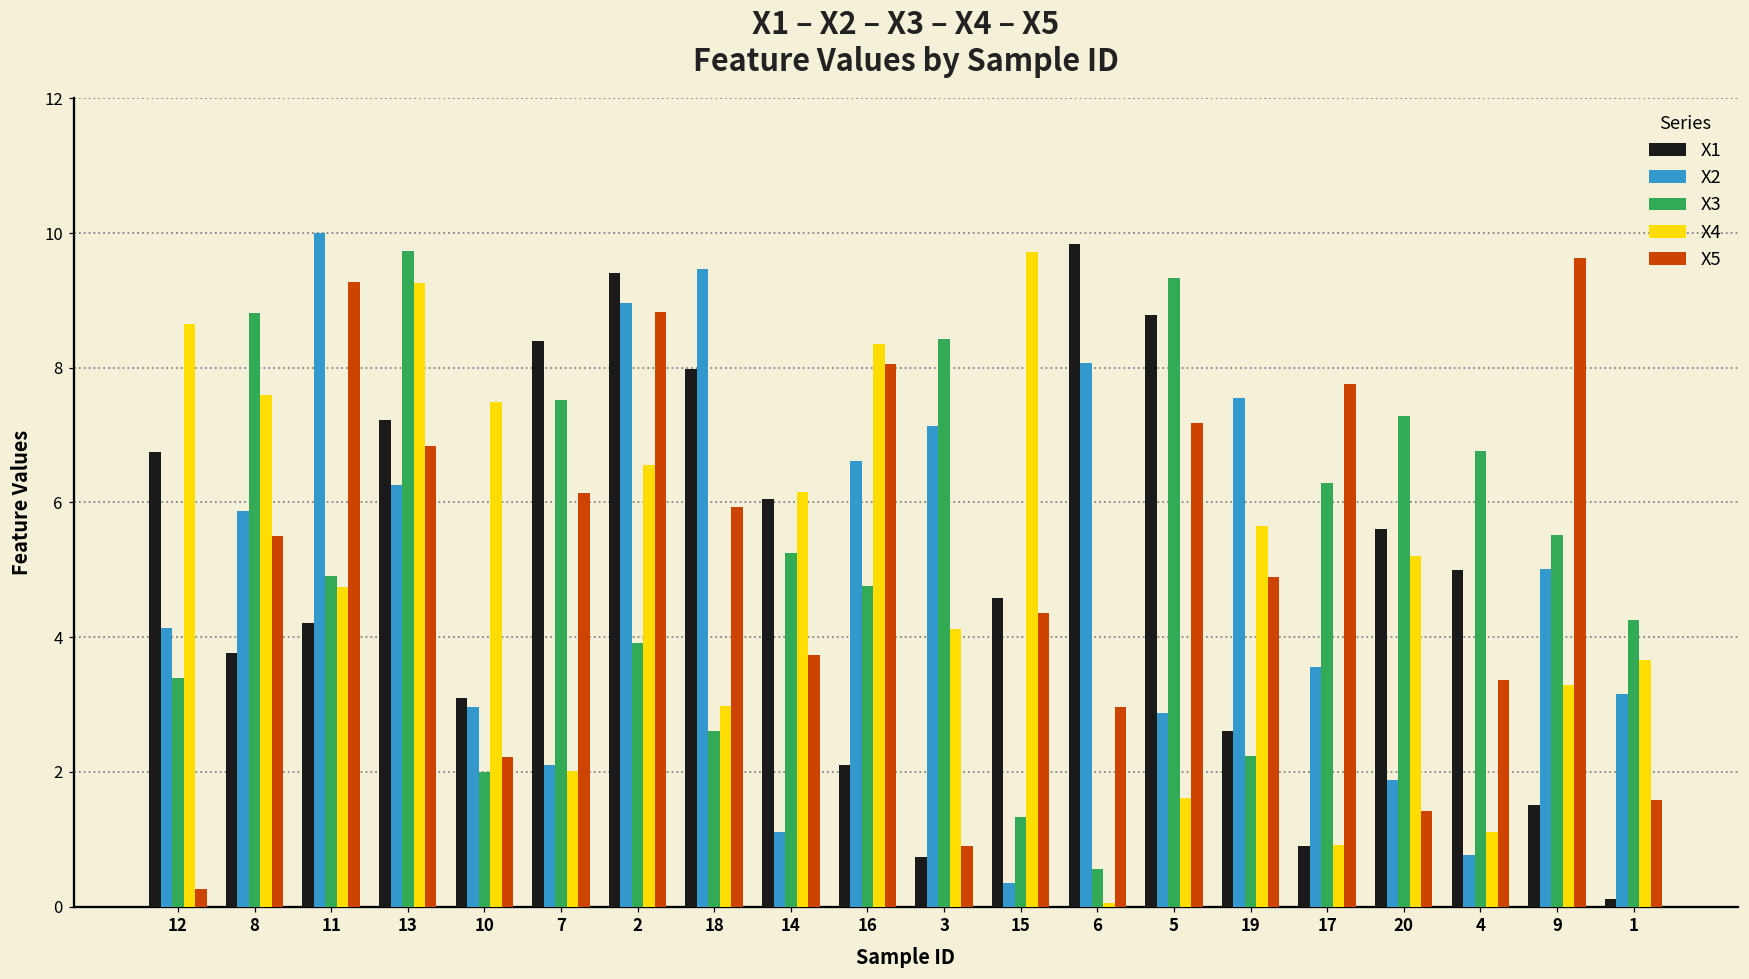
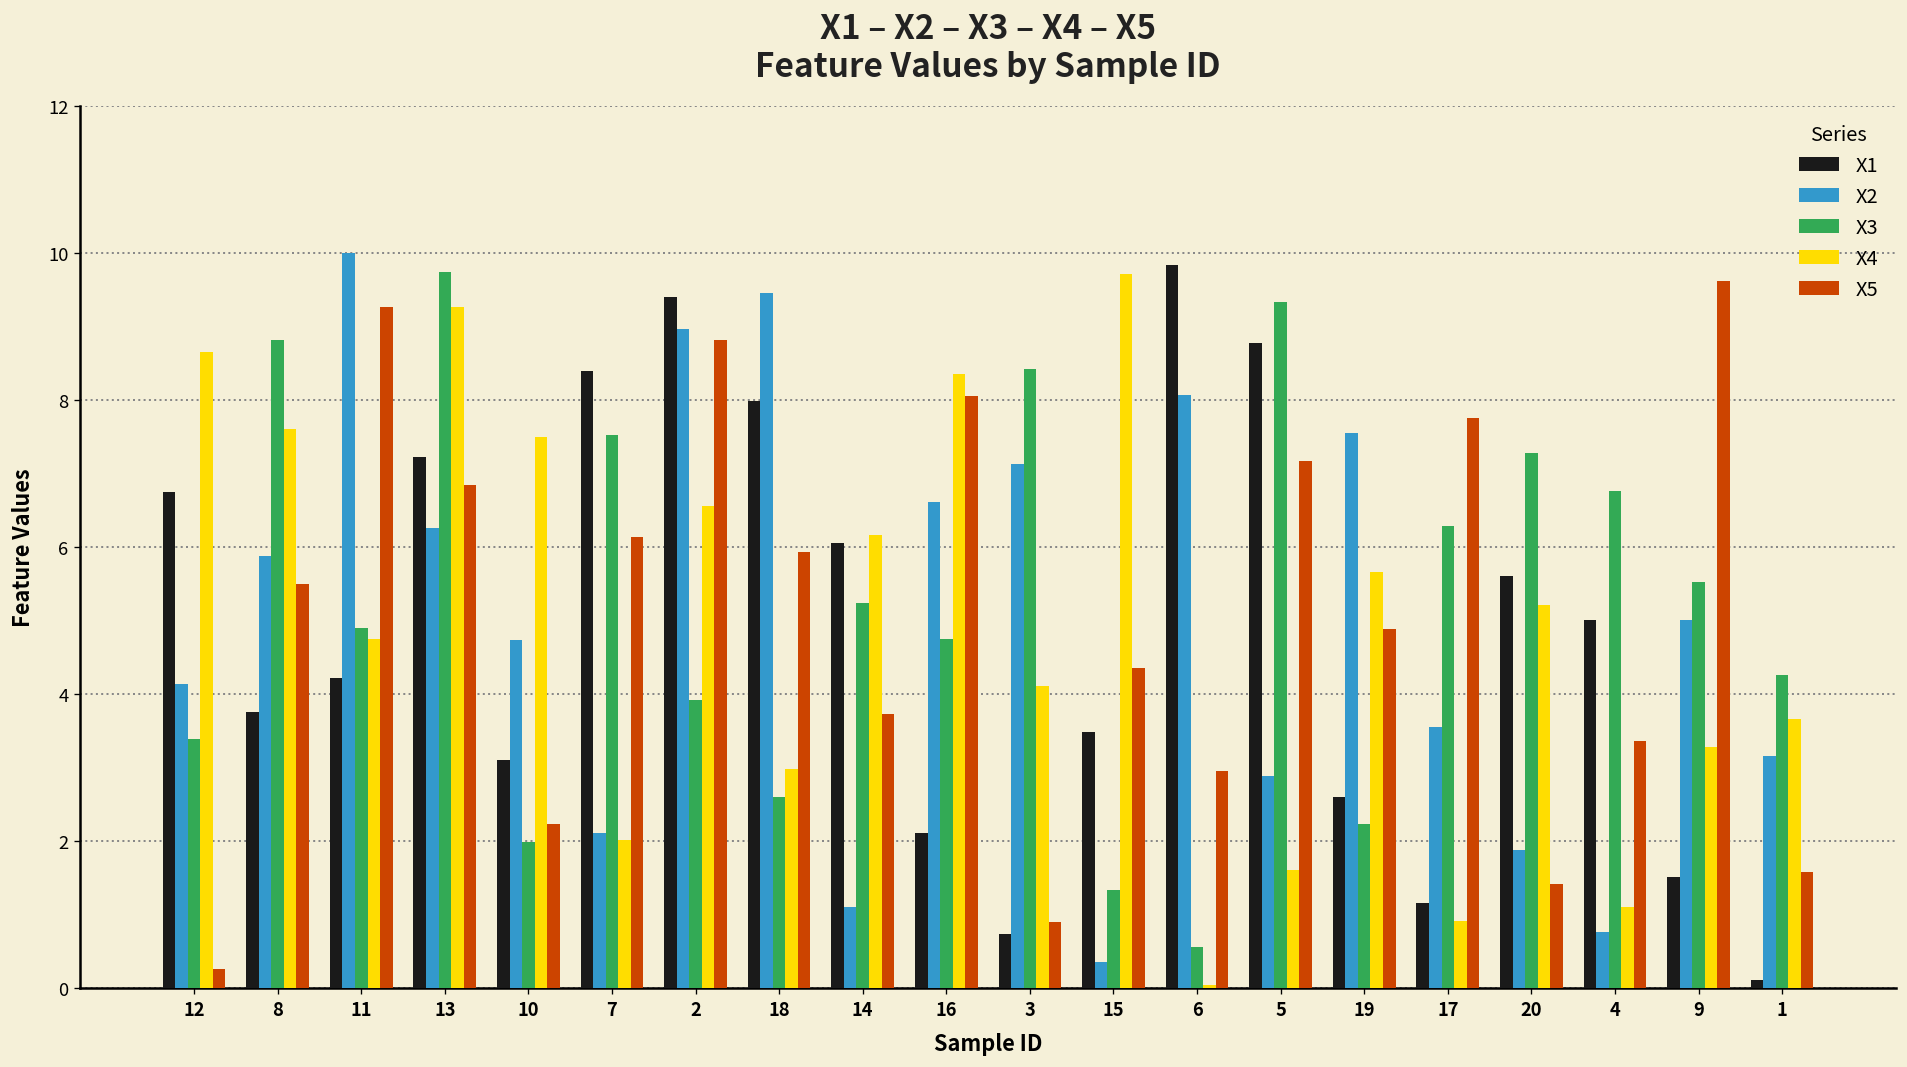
  {
    "X1": {
      "12": 6.7,
      "8": 3.8,
      "11": 4.2,
      "13": 7.2,
      "10": 3.1,
      "7": 8.4,
      "2": 9.4,
      "18": 8.0,
      "14": 6.1,
      "16": 2.1,
      "3": 0.7,
-     "15": 4.6,
+     "15": 3.5,
      "6": 9.8,
      "5": 8.8,
      "19": 2.6,
-     "17": 0.9,
+     "17": 1.2,
      "20": 5.6,
      "4": 5.0,
      "9": 1.5,
      "1": 0.1
    },
    "X2": {
      "12": 4.1,
      "8": 5.9,
      "11": 10.0,
      "13": 6.3,
-     "10": 3.0,
+     "10": 4.7,
      "7": 2.1,
      "2": 9.0,
      "18": 9.5,
      "14": 1.1,
      "16": 6.6,
      "3": 7.1,
      "15": 0.3,
      "6": 8.1,
      "5": 2.9,
      "19": 7.6,
      "17": 3.6,
      "20": 1.9,
      "4": 0.8,
      "9": 5.0,
      "1": 3.2
    },
    "X3": {
      "12": 3.4,
      "8": 8.8,
      "11": 4.9,
      "13": 9.7,
      "10": 2.0,
      "7": 7.5,
      "2": 3.9,
      "18": 2.6,
      "14": 5.2,
      "16": 4.8,
      "3": 8.4,
      "15": 1.3,
      "6": 0.6,
      "5": 9.3,
      "19": 2.2,
      "17": 6.3,
      "20": 7.3,
      "4": 6.8,
      "9": 5.5,
      "1": 4.3
    },
    "X4": {
      "12": 8.7,
      "8": 7.6,
      "11": 4.7,
      "13": 9.3,
      "10": 7.5,
      "7": 2.0,
      "2": 6.6,
      "18": 3.0,
      "14": 6.2,
      "16": 8.4,
      "3": 4.1,
      "15": 9.7,
      "6": 0.0,
      "5": 1.6,
      "19": 5.7,
      "17": 0.9,
      "20": 5.2,
      "4": 1.1,
      "9": 3.3,
      "1": 3.7
    },
    "X5": {
      "12": 0.3,
      "8": 5.5,
      "11": 9.3,
      "13": 6.8,
      "10": 2.2,
      "7": 6.1,
      "2": 8.8,
      "18": 5.9,
      "14": 3.7,
      "16": 8.1,
      "3": 0.9,
      "15": 4.4,
      "6": 3.0,
      "5": 7.2,
      "19": 4.9,
      "17": 7.8,
      "20": 1.4,
      "4": 3.4,
      "9": 9.6,
      "1": 1.6
    }
  }
